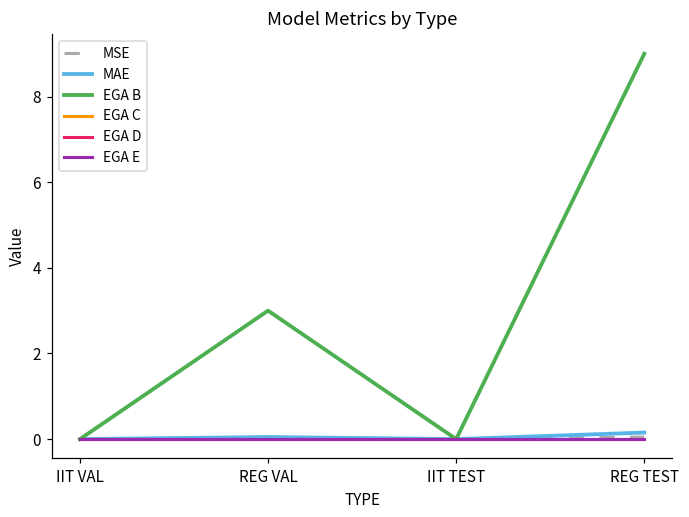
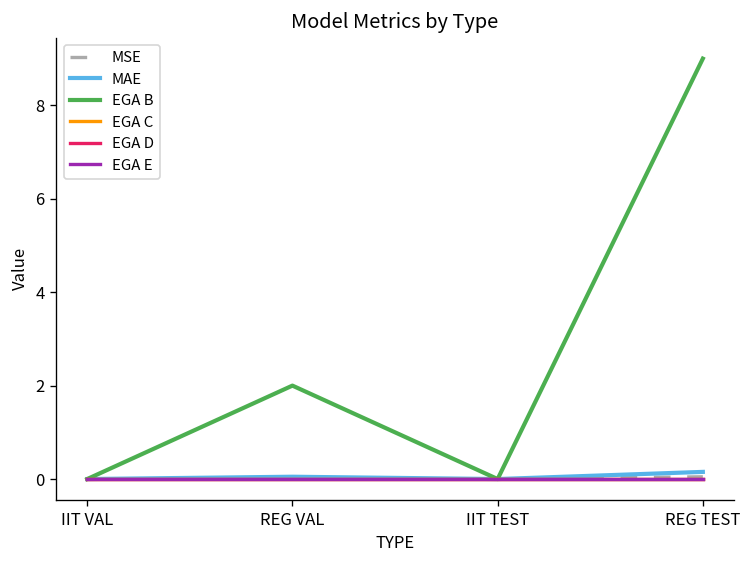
  {
    "MAE": {
      "REG TEST": 0.2
    },
    "EGA B": {
-     "REG VAL": 3,
+     "REG VAL": 2,
      "REG TEST": 9
    }
  }
